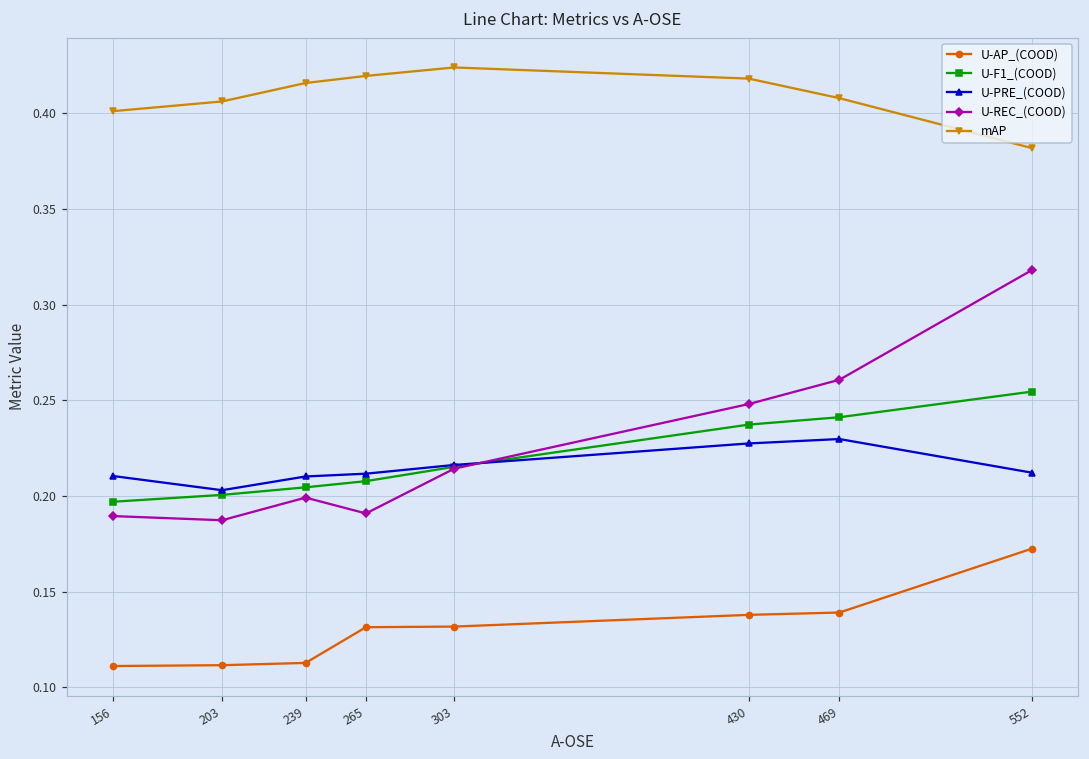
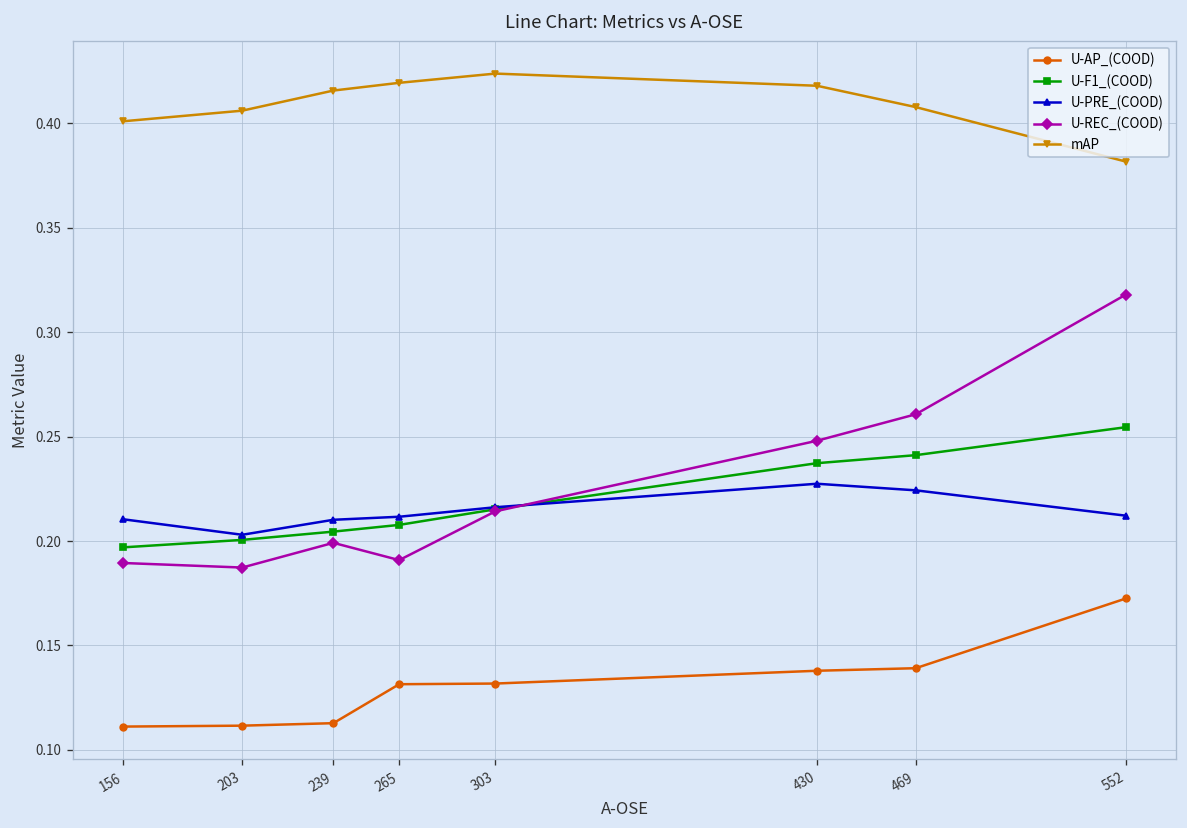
  {
    "U-F1_(COOD)": {
      "156": 0.197,
      "203": 0.201,
      "239": 0.205,
      "265": 0.208,
      "430": 0.237,
      "469": 0.241,
      "552": 0.255
    },
    "U-PRE_(COOD)": {
      "156": 0.210,
      "203": 0.203,
      "239": 0.210,
      "265": 0.212,
      "430": 0.227,
-     "469": 0.230,
+     "469": 0.224,
      "552": 0.212
    },
    "U-REC_(COOD)": {
      "156": 0.189,
      "203": 0.187,
      "239": 0.199,
      "265": 0.191,
      "430": 0.248,
      "469": 0.261,
      "552": 0.318
    }
  }
